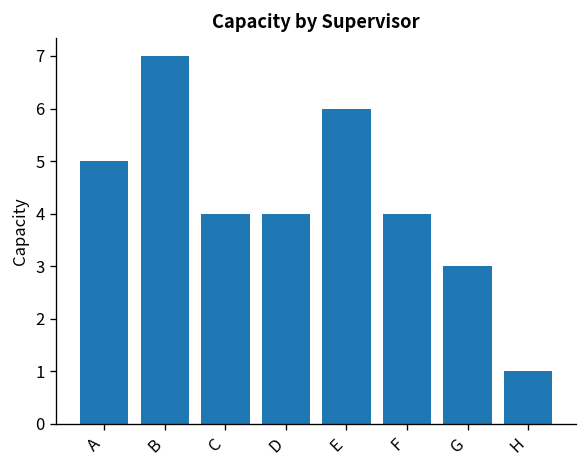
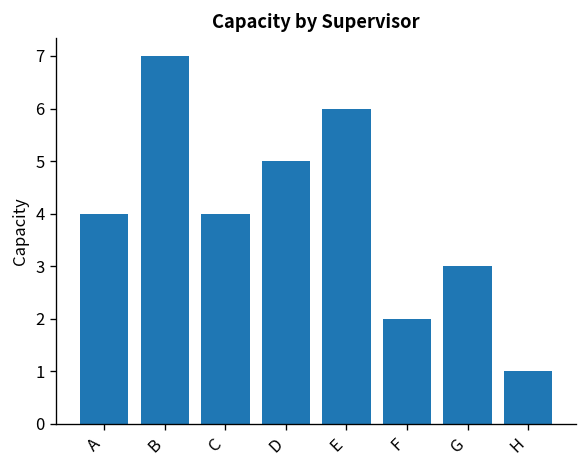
  {
-   "A": 5,
+   "A": 4,
    "B": 7,
    "C": 4,
-   "D": 4,
+   "D": 5,
    "E": 6,
-   "F": 4,
+   "F": 2,
    "G": 3,
    "H": 1
  }
